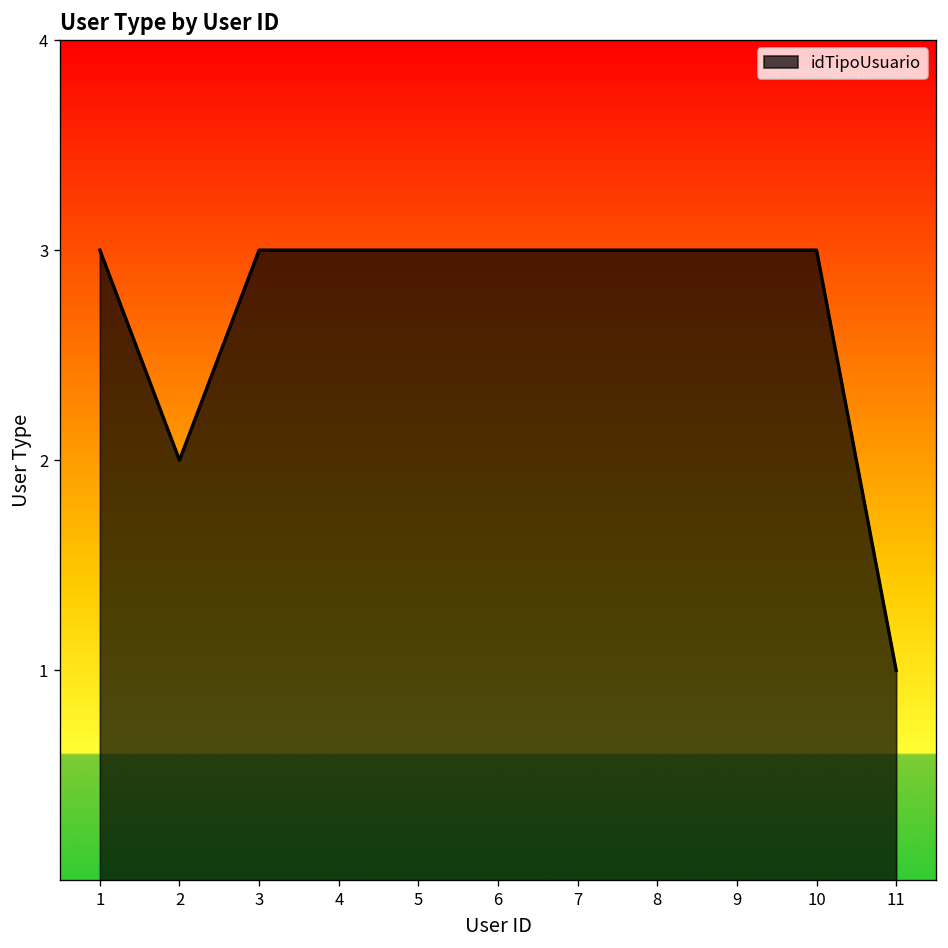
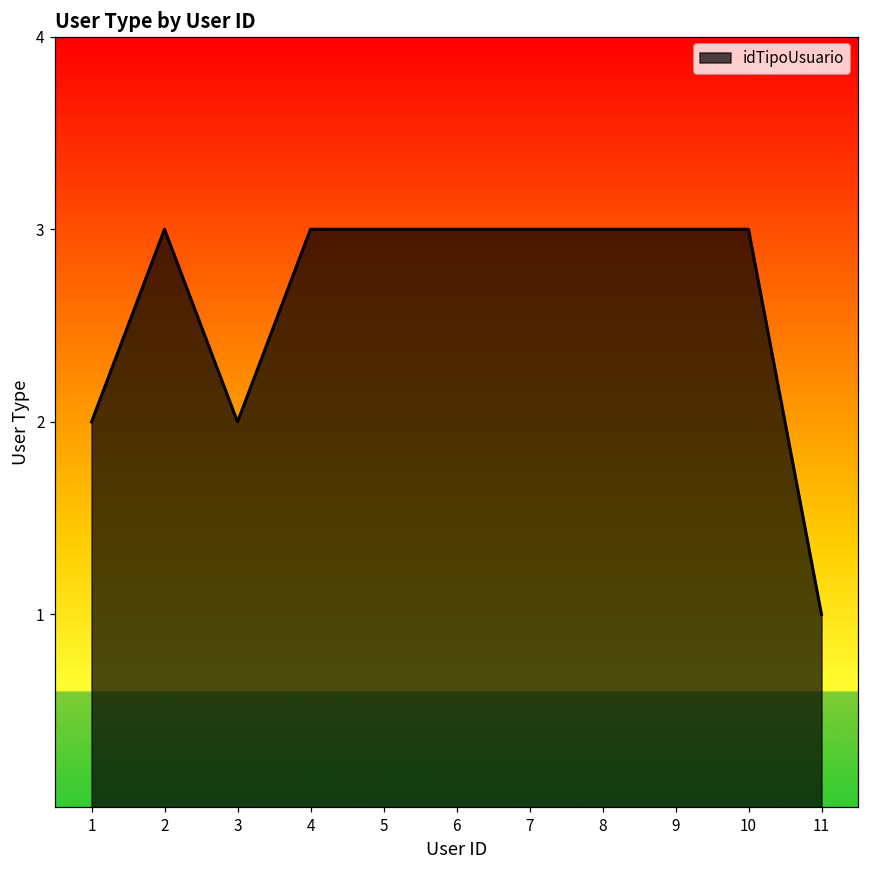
  {
-   "1": 3,
-   "2": 2,
-   "3": 3,
+   "1": 2,
+   "2": 3,
+   "3": 2,
    "4": 3,
    "5": 3,
    "6": 3,
    "7": 3,
    "8": 3,
    "9": 3,
    "10": 3,
    "11": 1
  }
